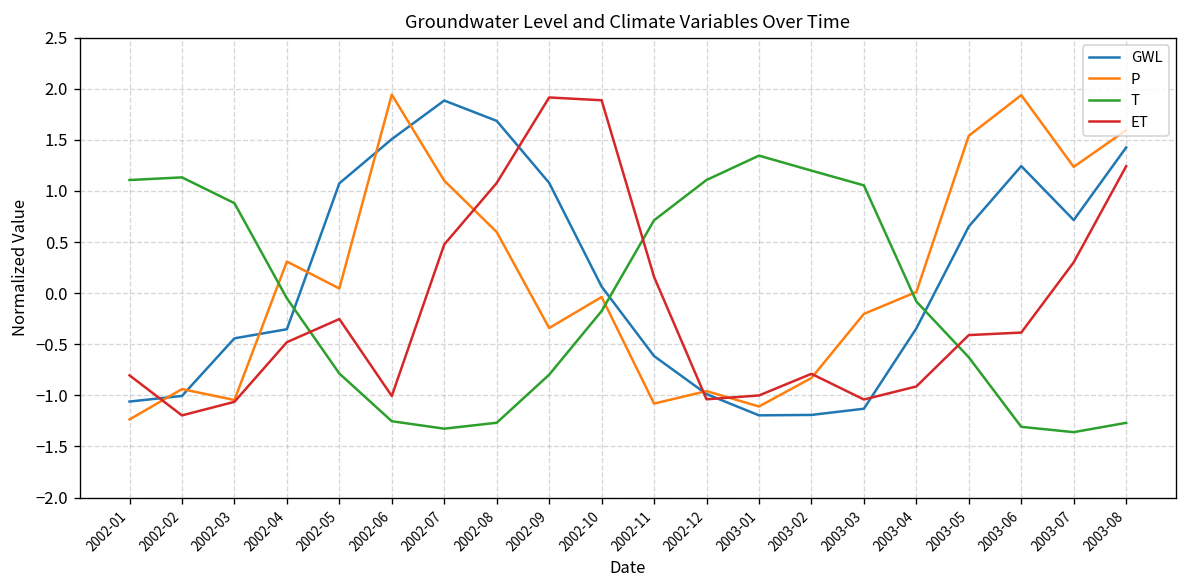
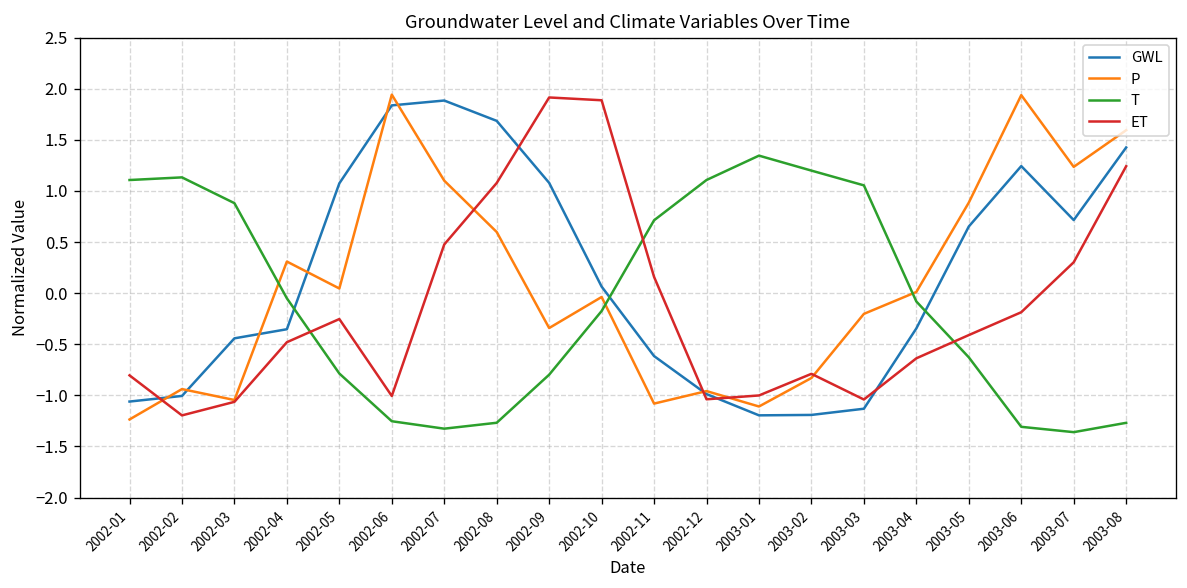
  {
    "GWL": {
      "2002-01": -1.1,
      "2002-02": -1.0,
      "2002-03": -0.4,
      "2002-04": -0.4,
      "2002-05": 1.1,
-     "2002-06": 1.5,
+     "2002-06": 1.8,
      "2002-07": 1.9,
      "2002-08": 1.7,
      "2002-09": 1.1,
      "2002-10": 0.1,
      "2002-11": -0.6,
      "2003-01": -1.2,
      "2003-02": -1.2,
      "2003-03": -1.1,
      "2003-04": -0.3,
      "2003-05": 0.7,
      "2003-06": 1.2,
      "2003-07": 0.7,
      "2003-08": 1.4
    },
    "P": {
      "2002-01": -1.2,
      "2002-02": -0.9,
      "2002-04": 0.3,
      "2002-05": 0.0,
      "2002-06": 1.9,
      "2002-07": 1.1,
      "2002-08": 0.6,
      "2002-09": -0.3,
      "2002-10": 0.0,
      "2002-11": -1.1,
      "2003-01": -1.1,
      "2003-02": -0.8,
      "2003-03": -0.2,
      "2003-04": 0.0,
-     "2003-05": 1.5,
+     "2003-05": 0.9,
      "2003-06": 1.9,
      "2003-07": 1.2
    },
    "T": {
      "2002-01": 1.1,
      "2002-02": 1.1,
      "2002-03": 0.9,
      "2002-04": -0.1,
      "2002-05": -0.8,
      "2002-06": -1.3,
      "2002-07": -1.3,
      "2002-08": -1.3,
      "2002-09": -0.8,
      "2002-10": -0.2,
      "2002-11": 0.7,
      "2002-12": 1.1,
      "2003-01": 1.3,
      "2003-02": 1.2,
      "2003-03": 1.1,
      "2003-04": -0.1,
      "2003-05": -0.6,
      "2003-06": -1.3,
      "2003-07": -1.4,
      "2003-08": -1.3
    },
    "ET": {
      "2002-01": -0.8,
      "2002-02": -1.2,
      "2002-04": -0.5,
      "2002-05": -0.3,
      "2002-06": -1.0,
      "2002-07": 0.5,
      "2002-08": 1.1,
      "2002-09": 1.9,
      "2002-10": 1.9,
      "2002-11": 0.2,
      "2002-12": -1.0,
      "2003-01": -1.0,
      "2003-02": -0.8,
      "2003-03": -1.0,
-     "2003-04": -0.9,
+     "2003-04": -0.6,
      "2003-05": -0.4,
-     "2003-06": -0.4,
+     "2003-06": -0.2,
      "2003-07": 0.3,
      "2003-08": 1.2
    }
  }
